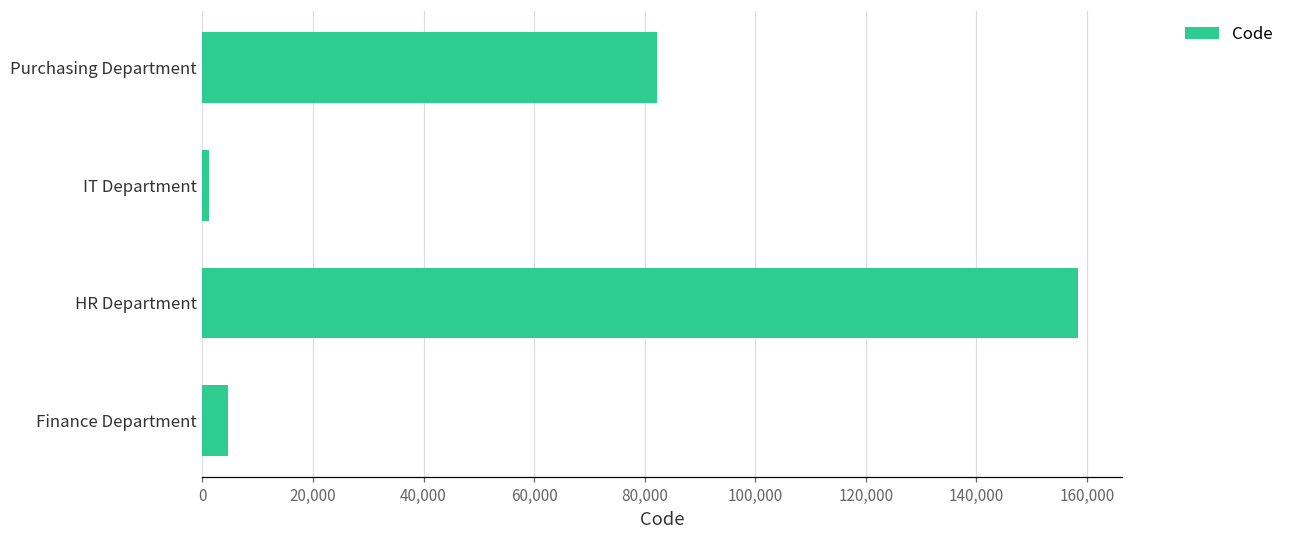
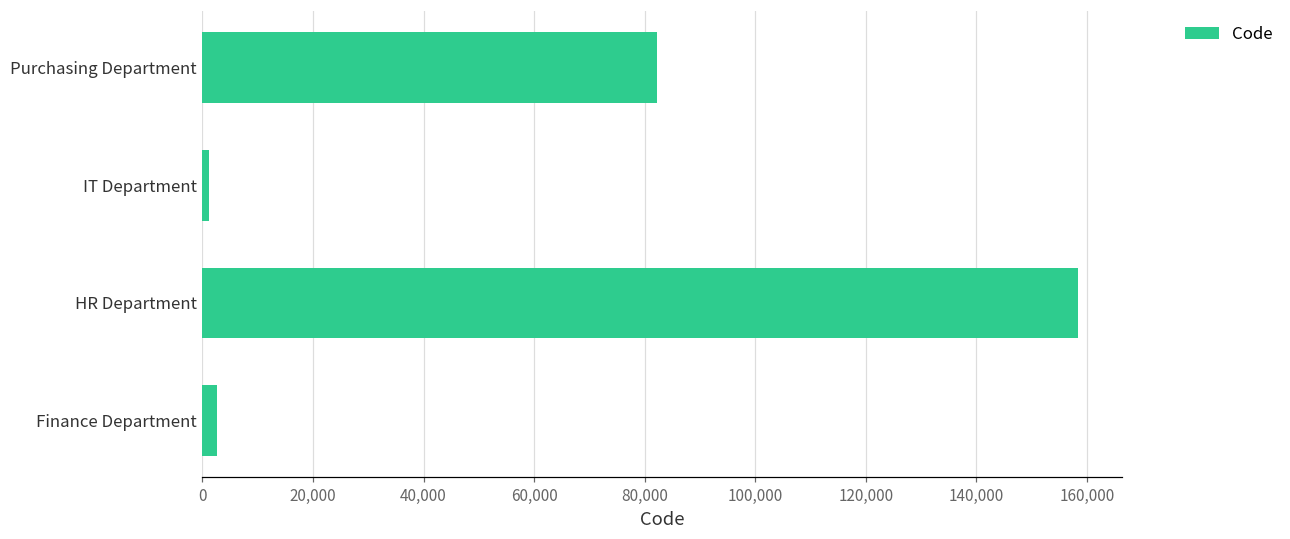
  {
    "Purchasing Department": "82,000",
    "IT Department": "1,000",
    "HR Department": "158,000",
-   "Finance Department": "5,000"
+   "Finance Department": "3,000"
  }
